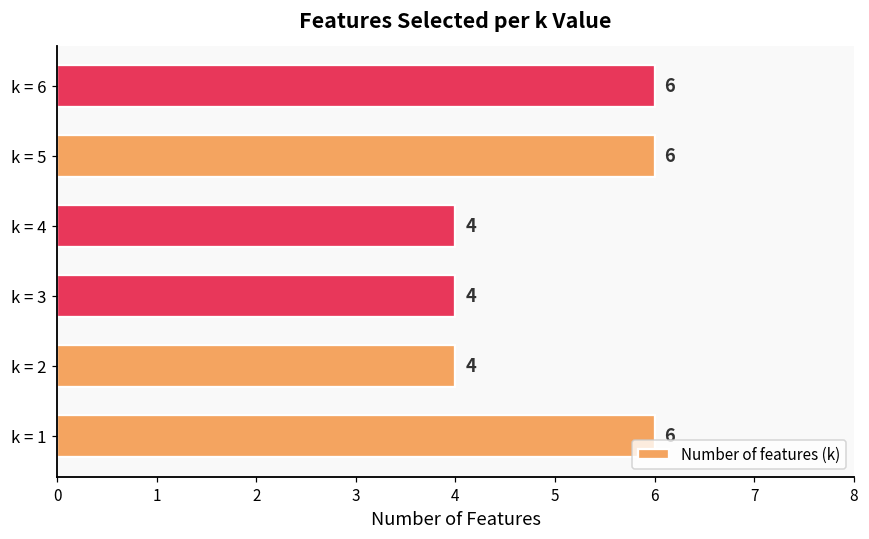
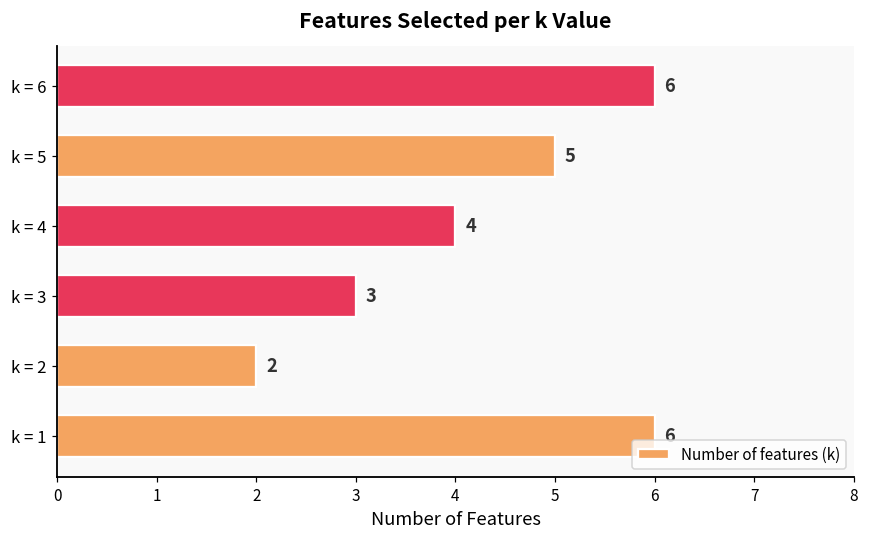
  {
    "k = 6": 6,
-   "k = 5": 6,
+   "k = 5": 5,
    "k = 4": 4,
-   "k = 3": 4,
-   "k = 2": 4
+   "k = 3": 3,
+   "k = 2": 2
  }
